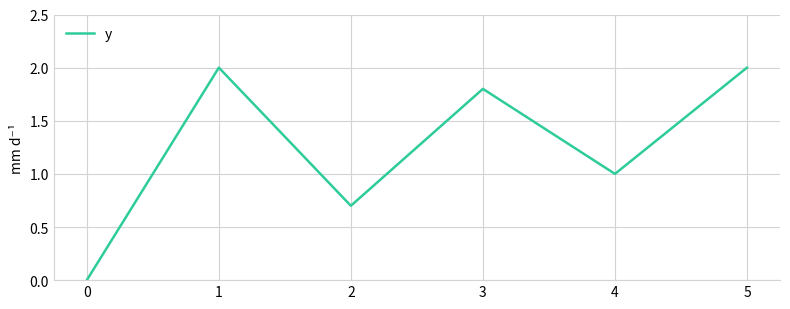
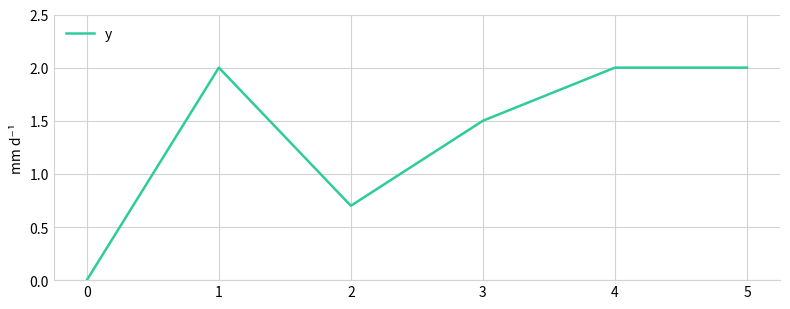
  {
    "0": 0.0,
    "1": 2.0,
    "2": 0.7,
-   "3": 1.8,
-   "4": 1,
+   "3": 1.5,
+   "4": 2,
    "5": 2.0
  }
